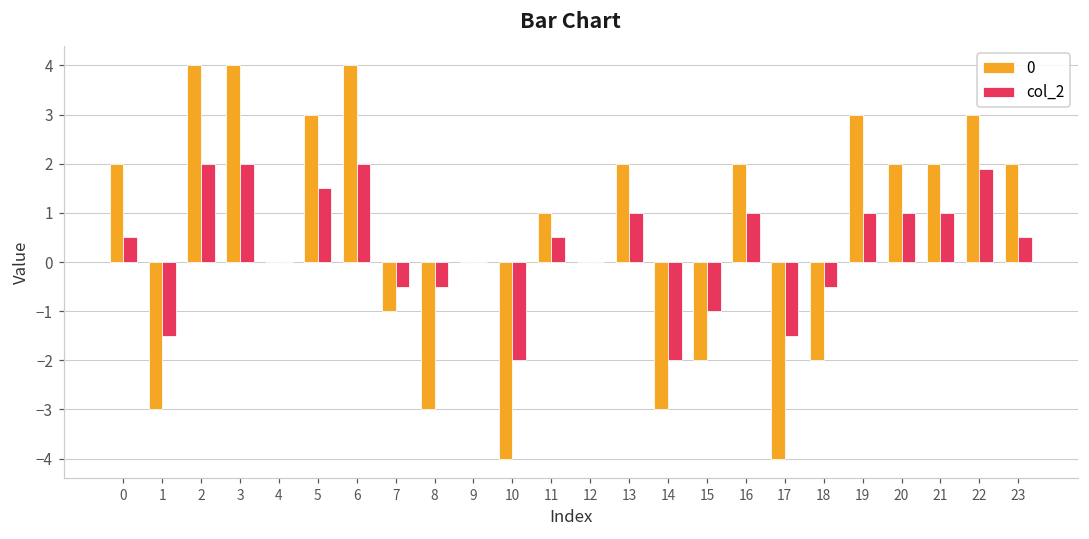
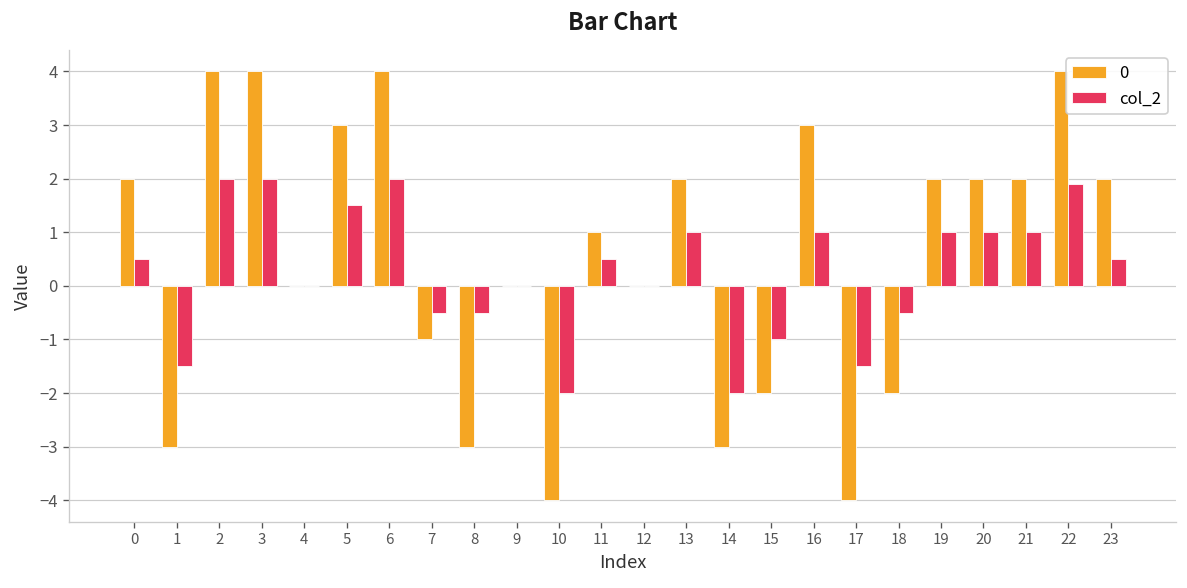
  {
    "0": {
      "0": 2,
      "1": -3,
      "2": 4,
      "3": 4,
      "4": 0,
      "5": 3,
      "6": 4,
      "7": -1,
      "8": -3,
      "9": 0,
      "10": -4,
      "11": 1,
      "12": 0,
      "13": 2,
      "14": -3,
      "15": -2,
-     "16": 2,
+     "16": 3,
      "17": -4,
      "18": -2,
-     "19": 3,
+     "19": 2,
      "20": 2,
      "21": 2,
-     "22": 3,
+     "22": 4,
      "23": 2
    },
    "col_2": {
      "0": 0.5,
      "1": -1.5,
      "2": 2,
      "3": 2,
      "4": 0,
      "5": 1.5,
      "6": 2,
      "7": -0.5,
      "8": -0.5,
      "9": 0,
      "10": -2,
      "11": 0.5,
      "12": 0,
      "13": 1,
      "14": -2,
      "15": -1,
      "16": 1,
      "17": -1.5,
      "18": -0.5,
      "19": 1,
      "20": 1,
      "21": 1,
      "22": 1.9,
      "23": 0.5
    }
  }
